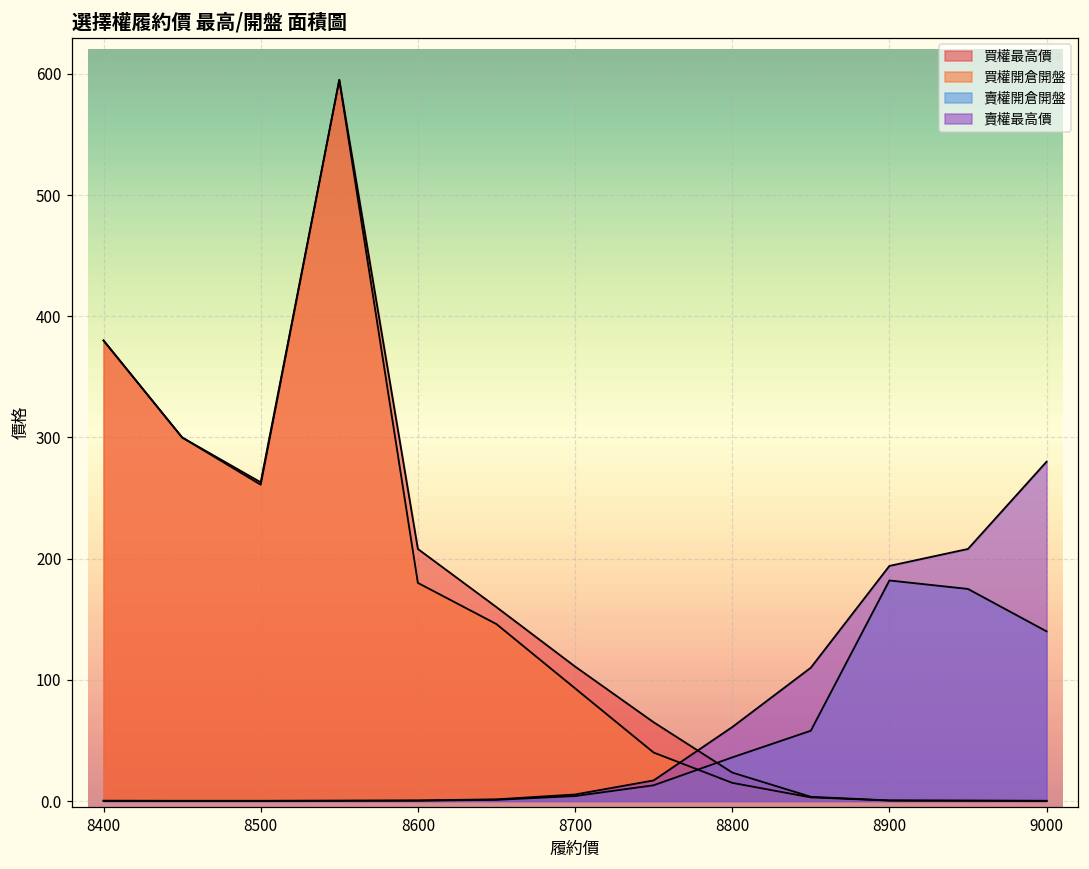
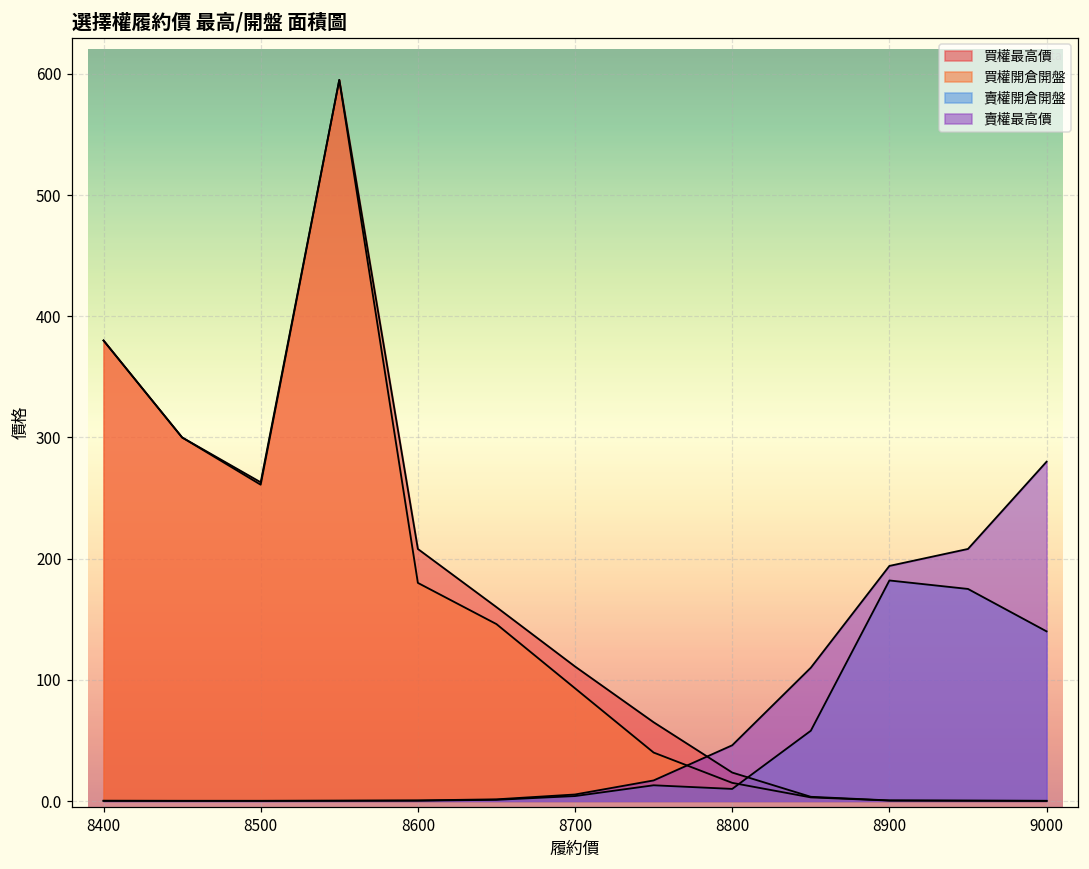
  {
    "賣權開倉開盤": {
-     "8800": 36,
+     "8800": 10,
      "8900": 182,
      "9000": 140
    },
    "賣權最高價": {
-     "8800": 61,
+     "8800": 46,
      "8900": 194,
      "9000": 280
    }
  }
